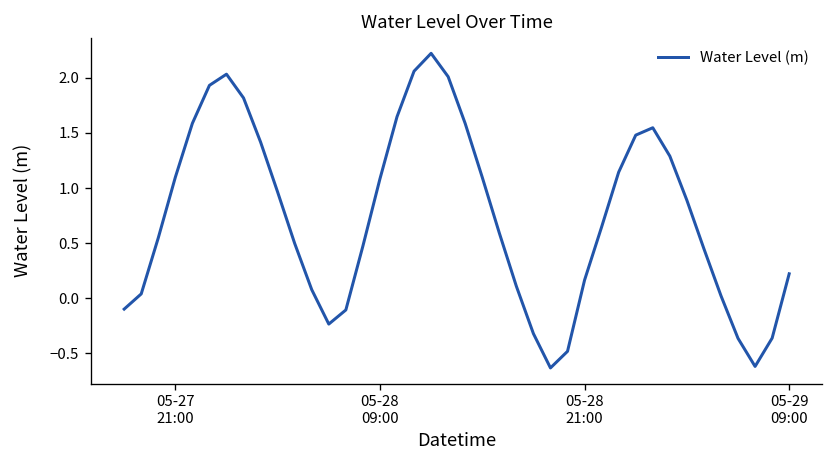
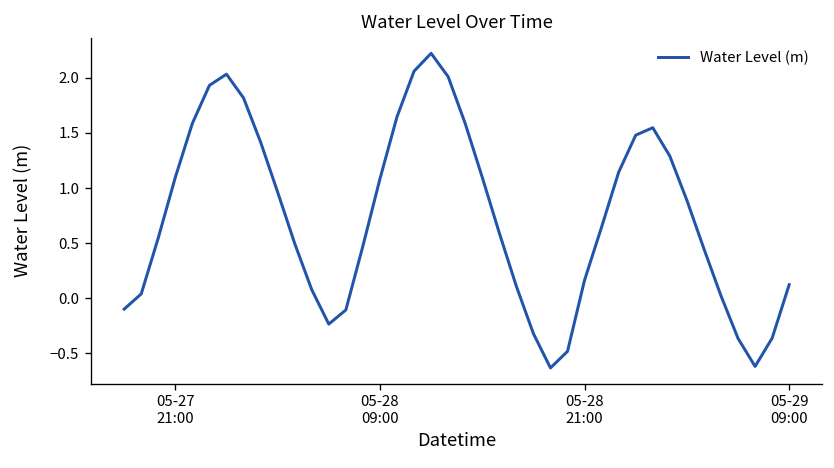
  {
    "05-27 21:00": 1.1,
    "05-28 09:00": 1.1,
    "05-28 21:00": 0.2,
-   "05-29 09:00": 0.2
+   "05-29 09:00": 0.1
  }
